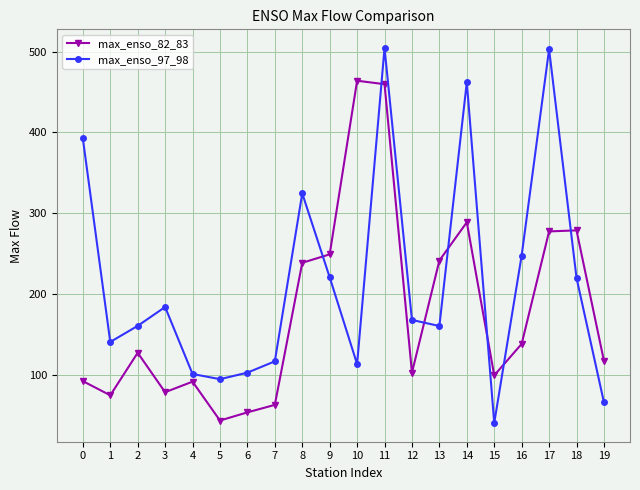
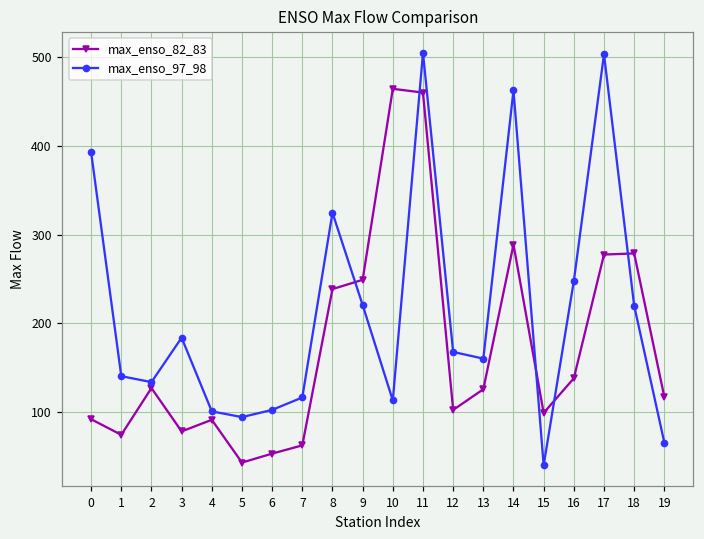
  {
    "max_enso_82_83": {
      "0": 90,
      "1": 70,
      "2": 130,
      "3": 80,
      "4": 90,
      "5": 40,
      "6": 50,
      "7": 60,
      "8": 240,
      "9": 250,
      "10": 460,
      "11": 460,
      "12": 100,
-     "13": 240,
+     "13": 130,
      "14": 290,
      "15": 100,
      "16": 140,
      "17": 280,
      "18": 280,
      "19": 120
    },
    "max_enso_97_98": {
      "0": 390,
      "1": 140,
-     "2": 160,
+     "2": 130,
      "3": 180,
      "4": 100,
      "5": 90,
      "6": 100,
      "7": 120,
      "8": 320,
      "9": 220,
      "10": 110,
      "11": 500,
      "12": 170,
      "13": 160,
      "14": 460,
      "15": 40,
      "16": 250,
      "17": 500,
      "18": 220,
      "19": 70
    }
  }
